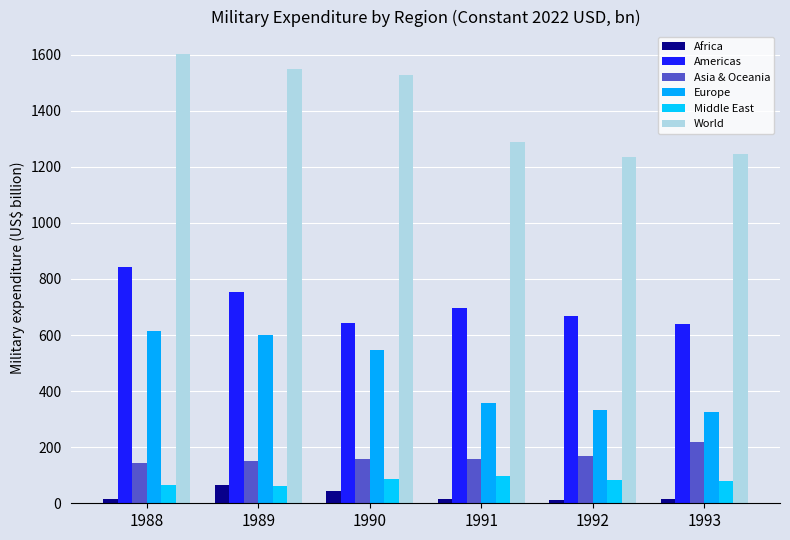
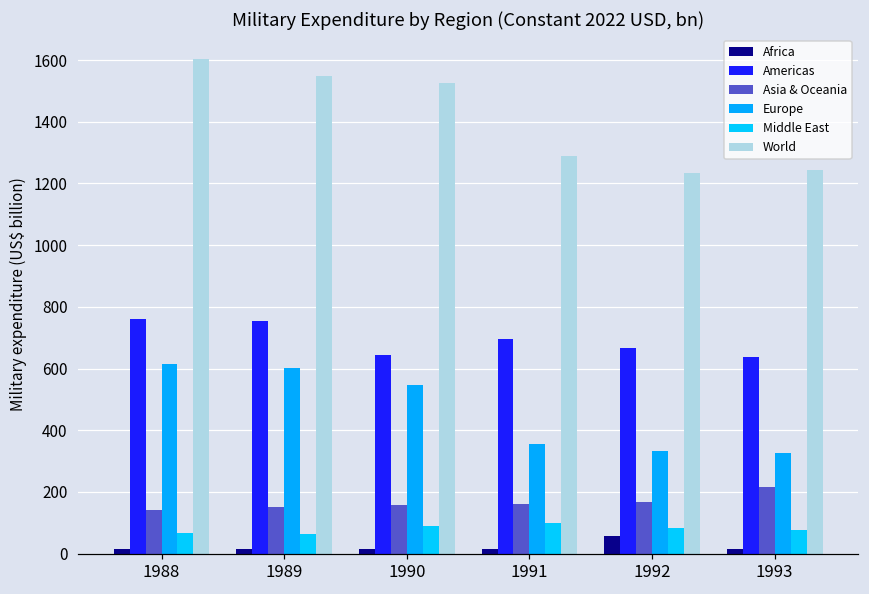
  {
    "Africa": {
      "1988": 20,
-     "1989": 60,
-     "1990": 40,
+     "1989": 20,
+     "1990": 20,
      "1991": 10,
-     "1992": 10,
+     "1992": 60,
      "1993": 20
    },
    "Americas": {
-     "1988": 840,
+     "1988": 760,
      "1989": 750,
      "1990": 640,
      "1991": 700,
      "1992": 670,
      "1993": 640
    },
    "Asia & Oceania": {
      "1988": 140,
      "1989": 150,
      "1990": 160,
      "1991": 160,
      "1992": 170,
      "1993": 220
    },
    "World": {
      "1988": 1600,
      "1989": 1550,
      "1990": 1530,
      "1991": 1290,
      "1992": 1230,
      "1993": 1240
    }
  }
